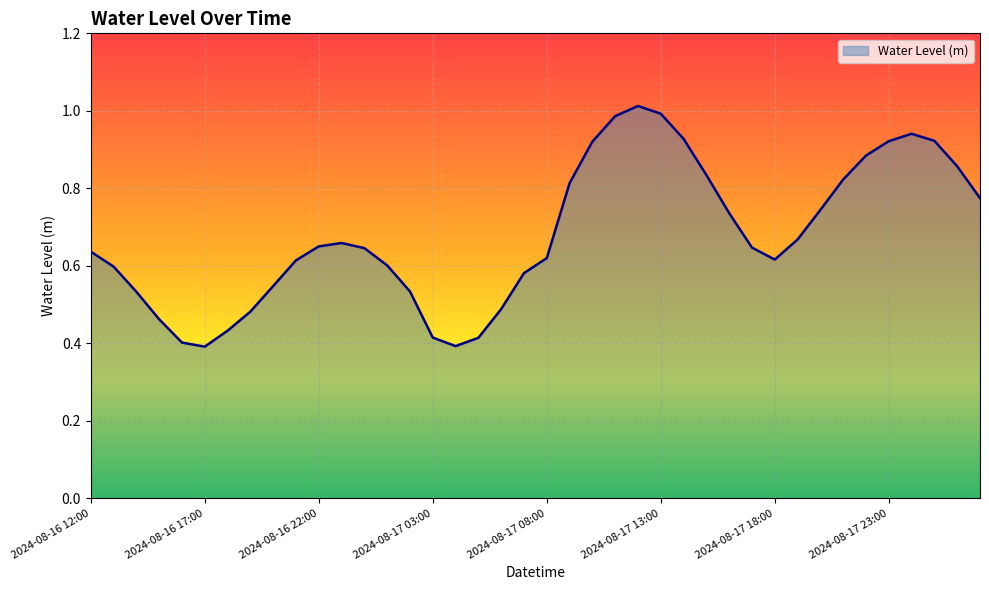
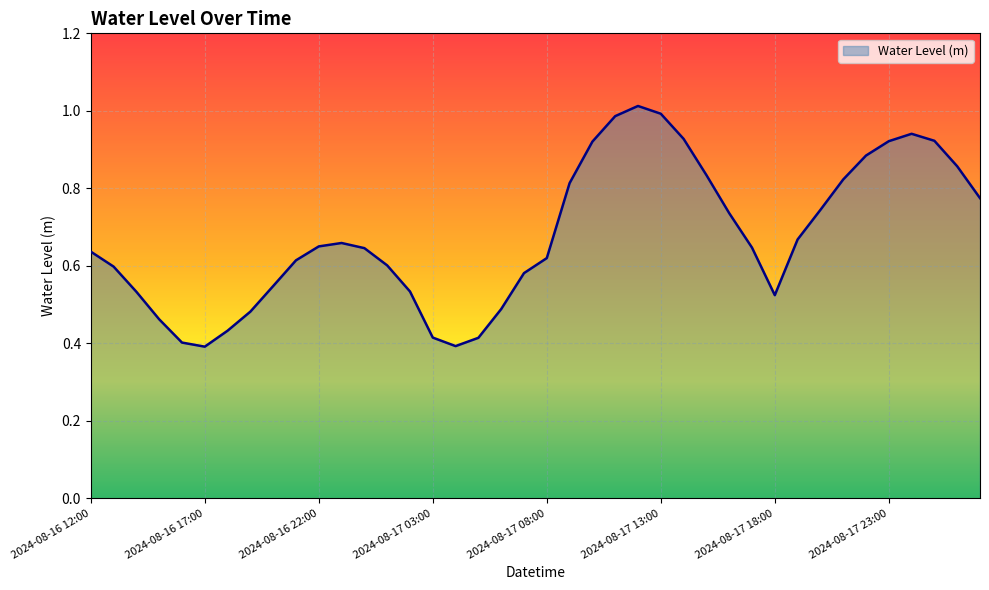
  {
    "2024-08-16 12:00": 0.64,
    "2024-08-16 17:00": 0.39,
    "2024-08-16 22:00": 0.65,
    "2024-08-17 03:00": 0.41,
    "2024-08-17 08:00": 0.62,
    "2024-08-17 13:00": 0.99,
-   "2024-08-17 18:00": 0.62,
+   "2024-08-17 18:00": 0.52,
    "2024-08-17 23:00": 0.92
  }
